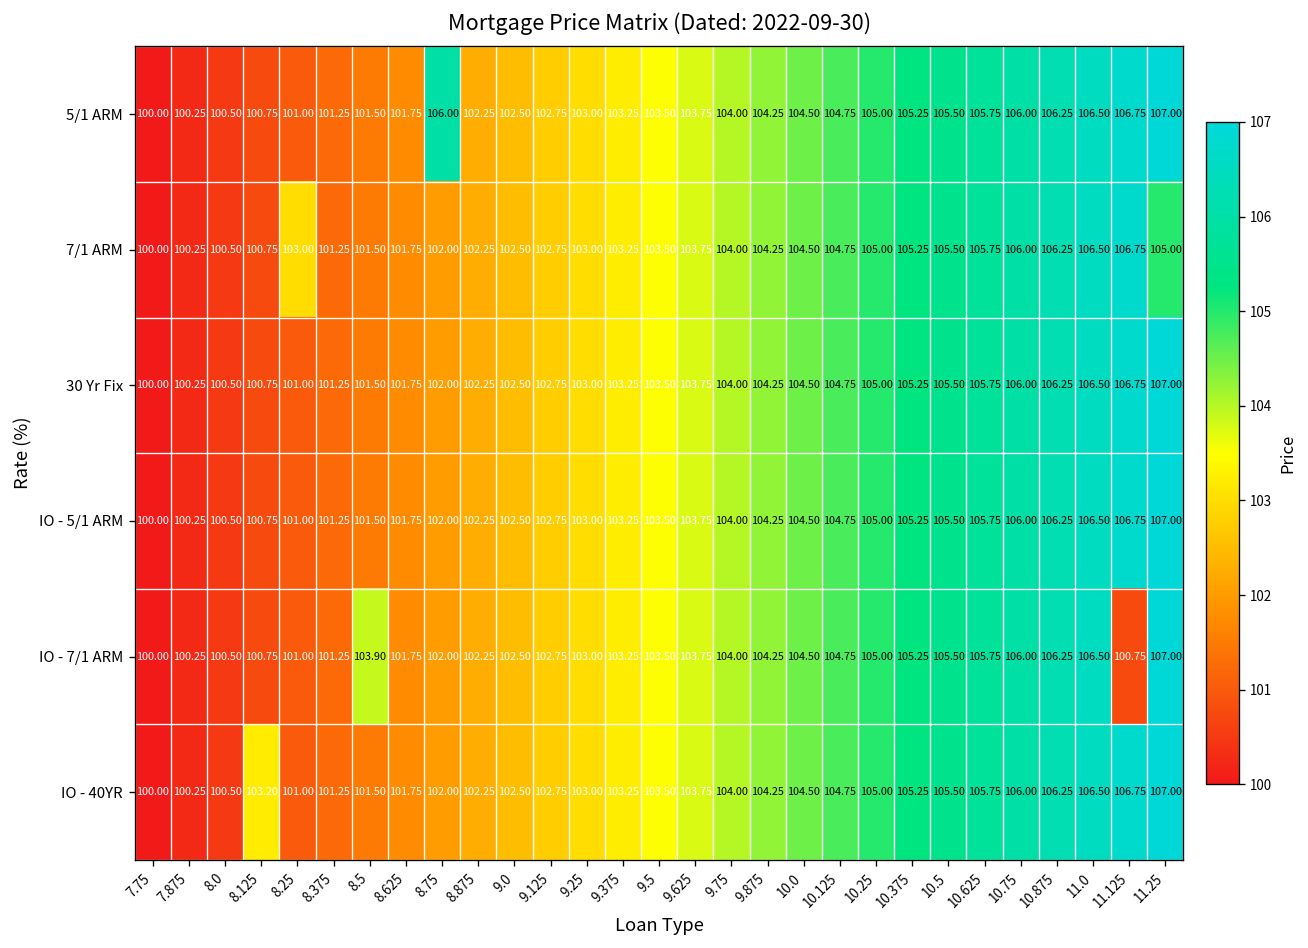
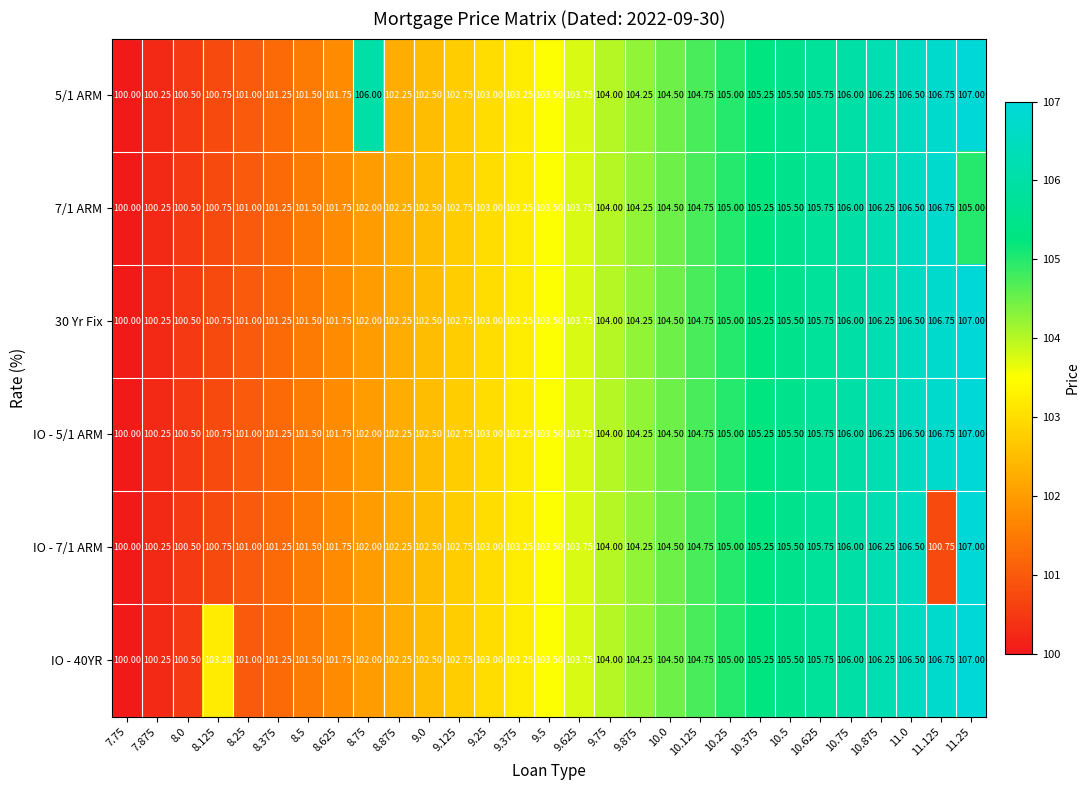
  {
    "5/1 ARM": {
      "7.75": 100.00,
      "7.875": 100.25,
      "8.0": 100.50,
      "8.125": 100.75,
      "8.25": 101.00,
      "8.375": 101.25,
      "8.5": 101.50,
      "8.625": 101.75,
      "8.75": 106.00,
      "8.875": 102.25,
      "9.0": 102.50,
      "9.125": 102.75,
      "9.25": 103.00,
      "9.375": 103.25,
      "9.5": 103.50,
      "9.625": 103.75,
      "9.75": 104.00,
      "9.875": 104.25,
      "10.0": 104.50,
      "10.125": 104.75,
      "10.25": 105.00,
      "10.375": 105.25,
      "10.5": 105.50,
      "10.625": 105.75,
      "10.75": 106.00,
      "10.875": 106.25,
      "11.0": 106.50,
      "11.125": 106.75,
      "11.25": 107.00
    },
    "7/1 ARM": {
      "7.75": 100.00,
      "7.875": 100.25,
      "8.0": 100.50,
      "8.125": 100.75,
-     "8.25": 103.00,
+     "8.25": 101.00,
      "8.375": 101.25,
      "8.5": 101.50,
      "8.625": 101.75,
      "8.75": 102.00,
      "8.875": 102.25,
      "9.0": 102.50,
      "9.125": 102.75,
      "9.25": 103.00,
      "9.375": 103.25,
      "9.5": 103.50,
      "9.625": 103.75,
      "9.75": 104.00,
      "9.875": 104.25,
      "10.0": 104.50,
      "10.125": 104.75,
      "10.25": 105.00,
      "10.375": 105.25,
      "10.5": 105.50,
      "10.625": 105.75,
      "10.75": 106.00,
      "10.875": 106.25,
      "11.0": 106.50,
      "11.125": 106.75,
      "11.25": 105.00
    },
    "30 Yr Fix": {
      "7.75": 100.00,
      "7.875": 100.25,
      "8.0": 100.50,
      "8.125": 100.75,
      "8.25": 101.00,
      "8.375": 101.25,
      "8.5": 101.50,
      "8.625": 101.75,
      "8.75": 102.00,
      "8.875": 102.25,
      "9.0": 102.50,
      "9.125": 102.75,
      "9.25": 103.00,
      "9.375": 103.25,
      "9.5": 103.50,
      "9.625": 103.75,
      "9.75": 104.00,
      "9.875": 104.25,
      "10.0": 104.50,
      "10.125": 104.75,
      "10.25": 105.00,
      "10.375": 105.25,
      "10.5": 105.50,
      "10.625": 105.75,
      "10.75": 106.00,
      "10.875": 106.25,
      "11.0": 106.50,
      "11.125": 106.75,
      "11.25": 107.00
    },
    "IO - 5/1 ARM": {
      "7.75": 100.00,
      "7.875": 100.25,
      "8.0": 100.50,
      "8.125": 100.75,
      "8.25": 101.00,
      "8.375": 101.25,
      "8.5": 101.50,
      "8.625": 101.75,
      "8.75": 102.00,
      "8.875": 102.25,
      "9.0": 102.50,
      "9.125": 102.75,
      "9.25": 103.00,
      "9.375": 103.25,
      "9.5": 103.50,
      "9.625": 103.75,
      "9.75": 104.00,
      "9.875": 104.25,
      "10.0": 104.50,
      "10.125": 104.75,
      "10.25": 105.00,
      "10.375": 105.25,
      "10.5": 105.50,
      "10.625": 105.75,
      "10.75": 106.00,
      "10.875": 106.25,
      "11.0": 106.50,
      "11.125": 106.75,
      "11.25": 107.00
    },
    "IO - 7/1 ARM": {
      "7.75": 100.00,
      "7.875": 100.25,
      "8.0": 100.50,
      "8.125": 100.75,
      "8.25": 101.00,
      "8.375": 101.25,
-     "8.5": 103.90,
+     "8.5": 101.50,
      "8.625": 101.75,
      "8.75": 102.00,
      "8.875": 102.25,
      "9.0": 102.50,
      "9.125": 102.75,
      "9.25": 103.00,
      "9.375": 103.25,
      "9.5": 103.50,
      "9.625": 103.75,
      "9.75": 104.00,
      "9.875": 104.25,
      "10.0": 104.50,
      "10.125": 104.75,
      "10.25": 105.00,
      "10.375": 105.25,
      "10.5": 105.50,
      "10.625": 105.75,
      "10.75": 106.00,
      "10.875": 106.25,
      "11.0": 106.50,
      "11.125": 100.75,
      "11.25": 107.00
    },
    "IO - 40YR": {
      "7.75": 100.00,
      "7.875": 100.25,
      "8.0": 100.50,
      "8.125": 103.20,
      "8.25": 101.00,
      "8.375": 101.25,
      "8.5": 101.50,
      "8.625": 101.75,
      "8.75": 102.00,
      "8.875": 102.25,
      "9.0": 102.50,
      "9.125": 102.75,
      "9.25": 103.00,
      "9.375": 103.25,
      "9.5": 103.50,
      "9.625": 103.75,
      "9.75": 104.00,
      "9.875": 104.25,
      "10.0": 104.50,
      "10.125": 104.75,
      "10.25": 105.00,
      "10.375": 105.25,
      "10.5": 105.50,
      "10.625": 105.75,
      "10.75": 106.00,
      "10.875": 106.25,
      "11.0": 106.50,
      "11.125": 106.75,
      "11.25": 107.00
    }
  }
